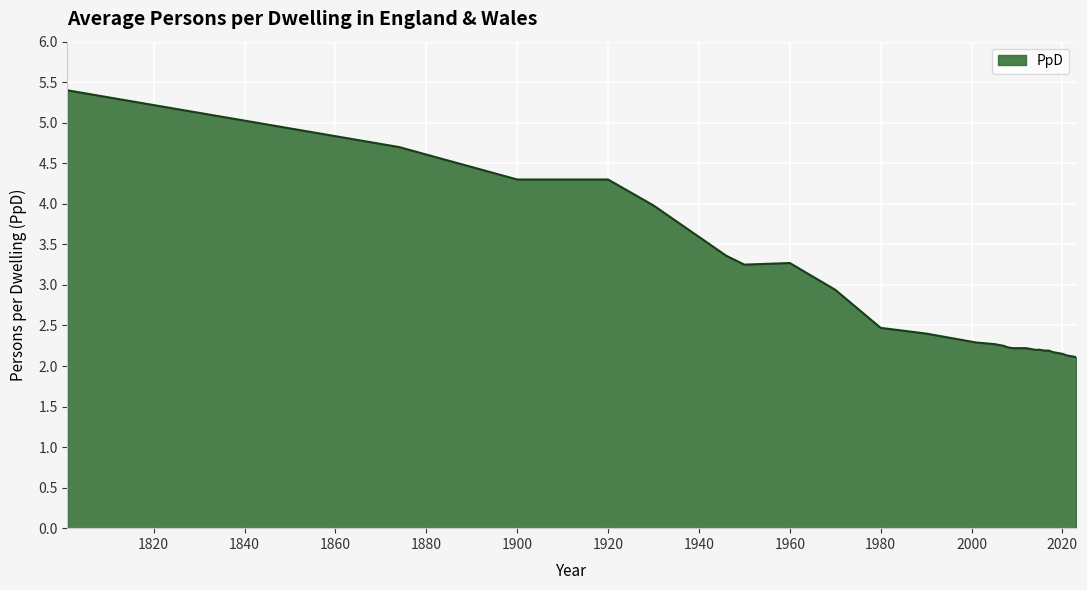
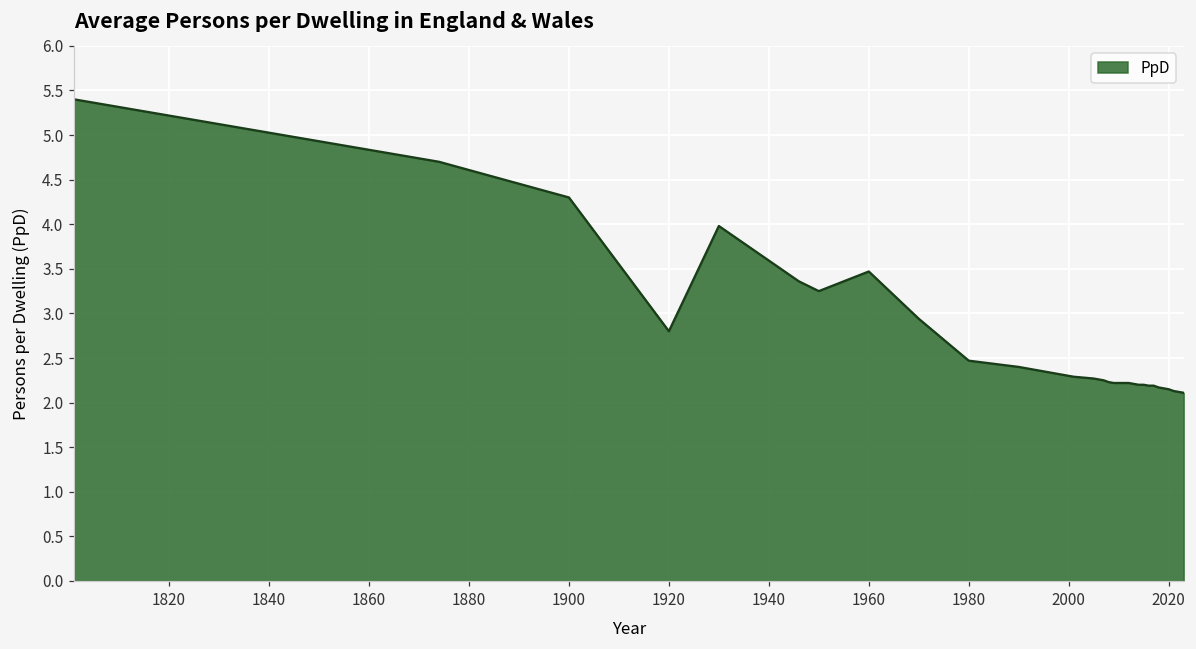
  {
    "1900": 4.3,
-   "1920": 4.3,
-   "1960": 3.3,
+   "1920": 2.8,
+   "1960": 3.5,
    "1980": 2.5,
    "2020": 2.2
  }
